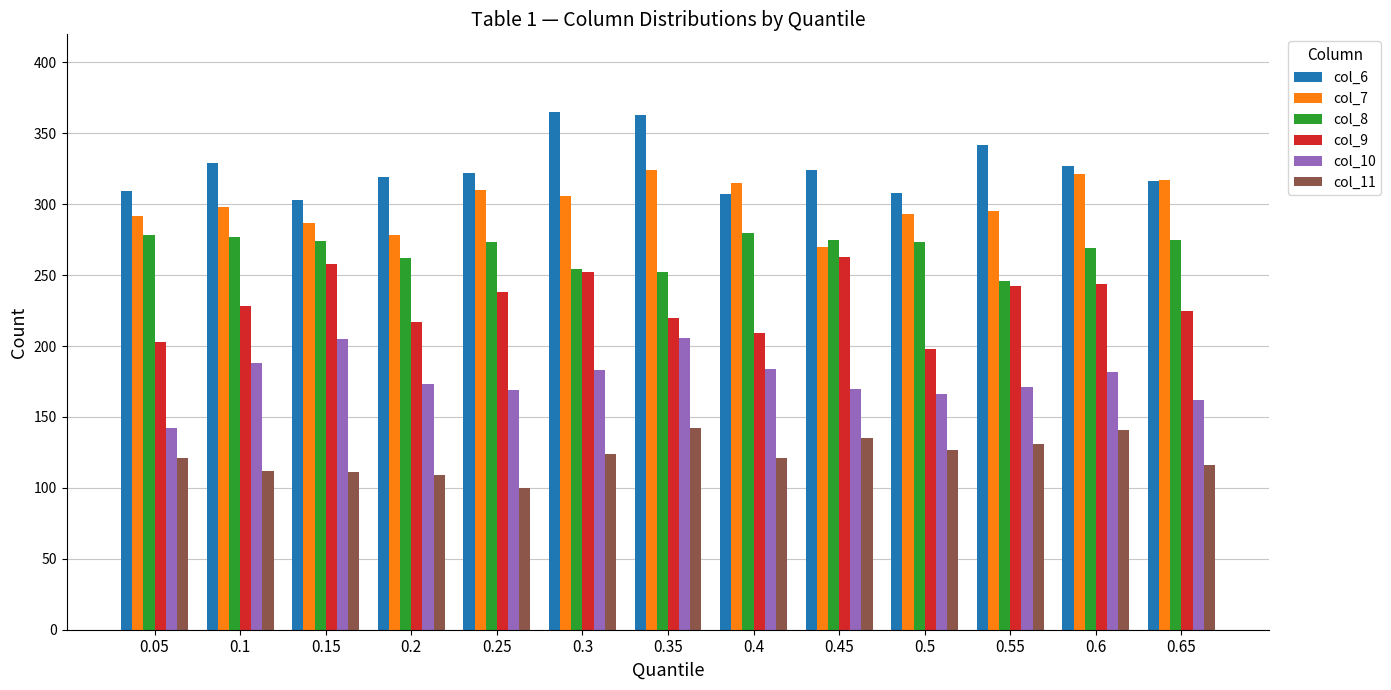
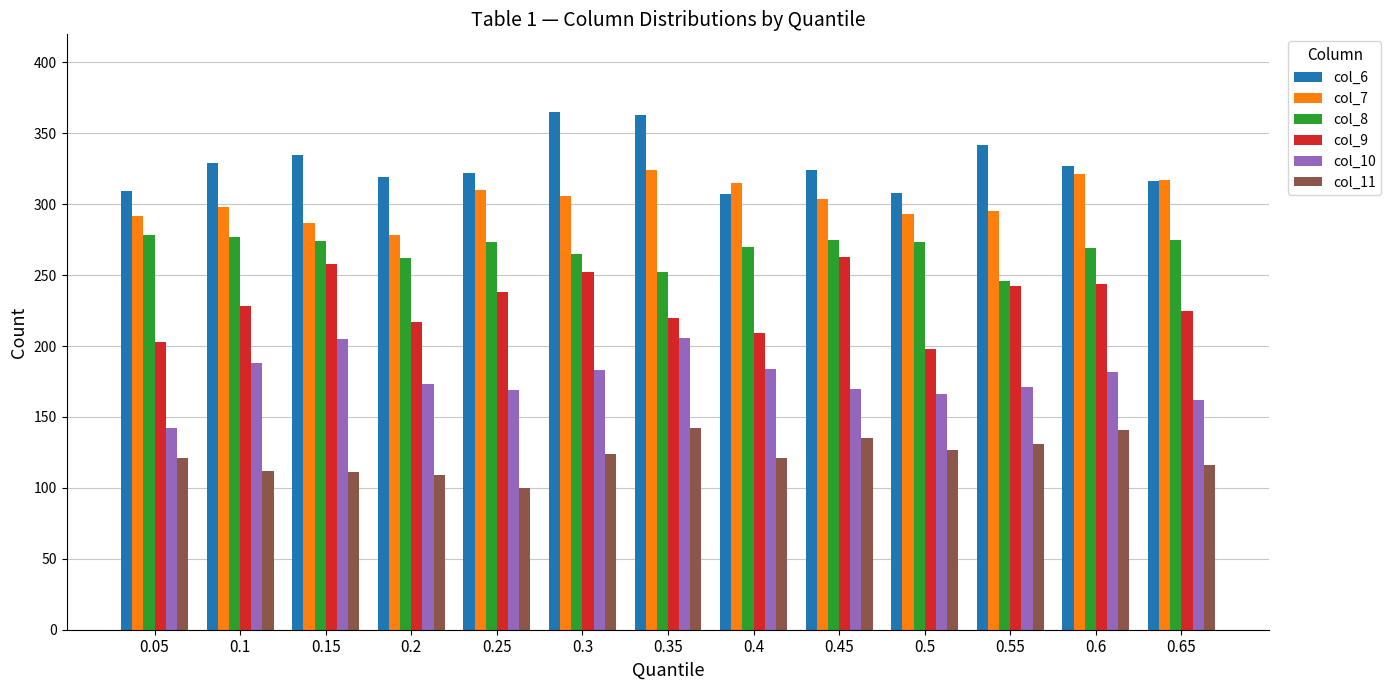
  {
    "col_6": {
      "0.05": 309,
      "0.1": 329,
-     "0.15": 303,
+     "0.15": 335,
      "0.2": 319,
      "0.25": 322,
      "0.3": 365,
      "0.35": 363,
      "0.4": 307,
      "0.45": 324,
      "0.5": 308,
      "0.55": 342,
      "0.6": 327,
      "0.65": 316
    },
    "col_7": {
      "0.05": 292,
      "0.1": 298,
      "0.15": 287,
      "0.2": 278,
      "0.25": 310,
      "0.3": 306,
      "0.35": 324,
      "0.4": 315,
-     "0.45": 270,
+     "0.45": 304,
      "0.5": 293,
      "0.55": 295,
      "0.6": 321,
      "0.65": 317
    },
    "col_8": {
      "0.05": 278,
      "0.1": 277,
      "0.15": 274,
      "0.2": 262,
      "0.25": 273,
-     "0.3": 254,
+     "0.3": 265,
      "0.35": 252,
-     "0.4": 280,
+     "0.4": 270,
      "0.45": 275,
      "0.5": 273,
      "0.55": 246,
      "0.6": 269,
      "0.65": 275
    },
    "col_9": {
      "0.05": 203,
      "0.1": 228,
      "0.15": 258,
      "0.2": 217,
      "0.25": 238,
      "0.3": 252,
      "0.35": 220,
      "0.4": 209,
      "0.45": 263,
      "0.5": 198,
      "0.55": 242,
      "0.6": 244,
      "0.65": 225
    },
    "col_10": {
      "0.05": 142,
      "0.1": 188,
      "0.15": 205,
      "0.2": 173,
      "0.25": 169,
      "0.3": 183,
      "0.35": 206,
      "0.4": 184,
      "0.45": 170,
      "0.5": 166,
      "0.55": 171,
      "0.6": 182,
      "0.65": 162
    },
    "col_11": {
      "0.05": 121,
      "0.1": 112,
      "0.15": 111,
      "0.2": 109,
      "0.25": 100,
      "0.3": 124,
      "0.35": 142,
      "0.4": 121,
      "0.45": 135,
      "0.5": 127,
      "0.55": 131,
      "0.6": 141,
      "0.65": 116
    }
  }
